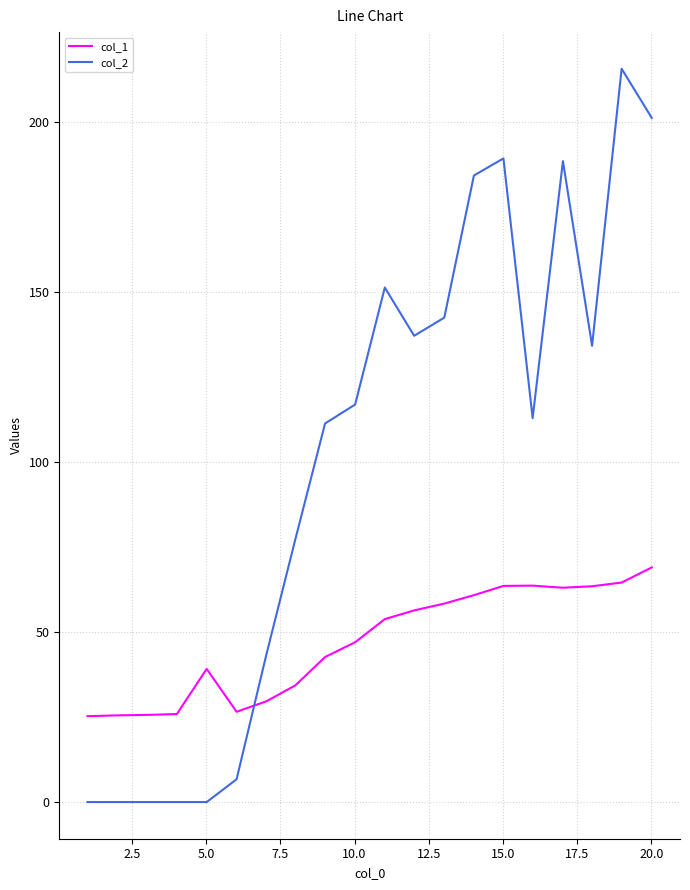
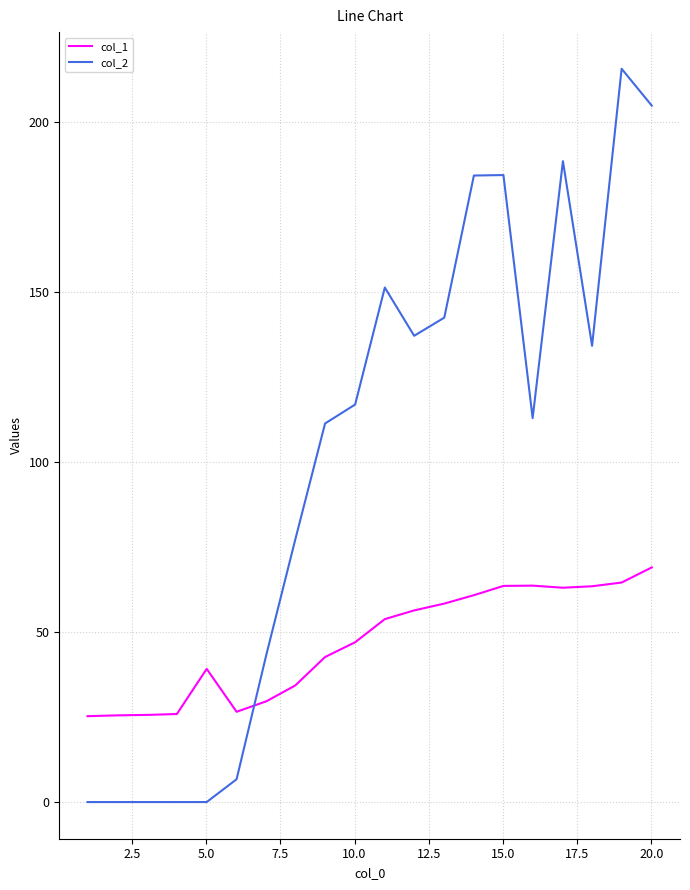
  {
    "col_1": {
      "5.0": 39,
      "15.0": 64,
      "20.0": 69
    },
    "col_2": {
      "5.0": 0,
-     "15.0": 189,
-     "20.0": 201
+     "15.0": 184,
+     "20.0": 205
    }
  }
